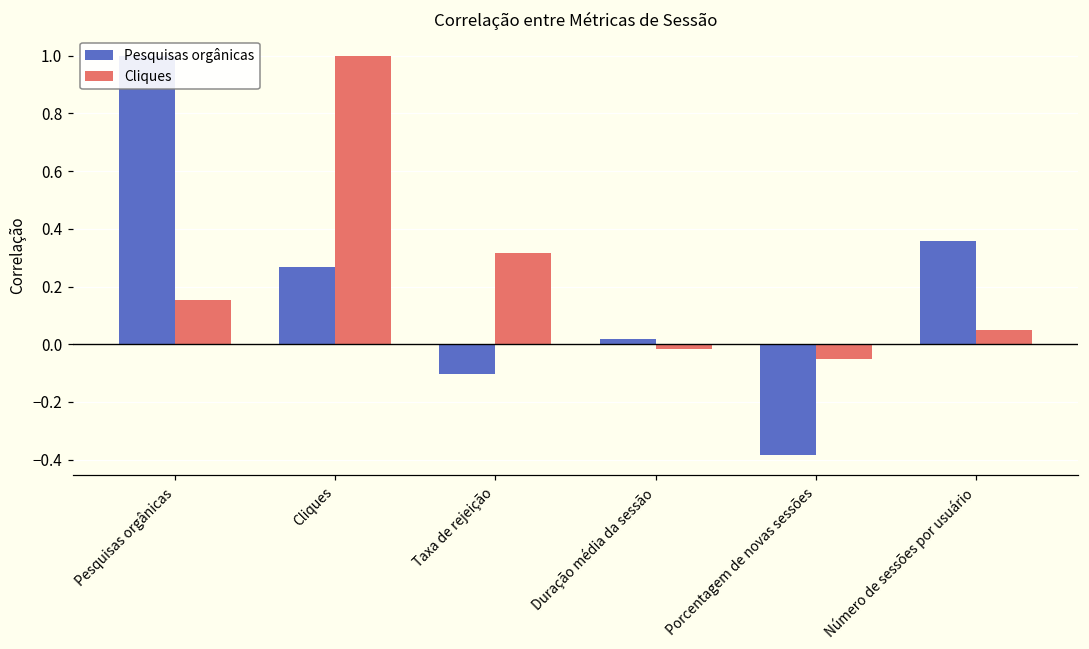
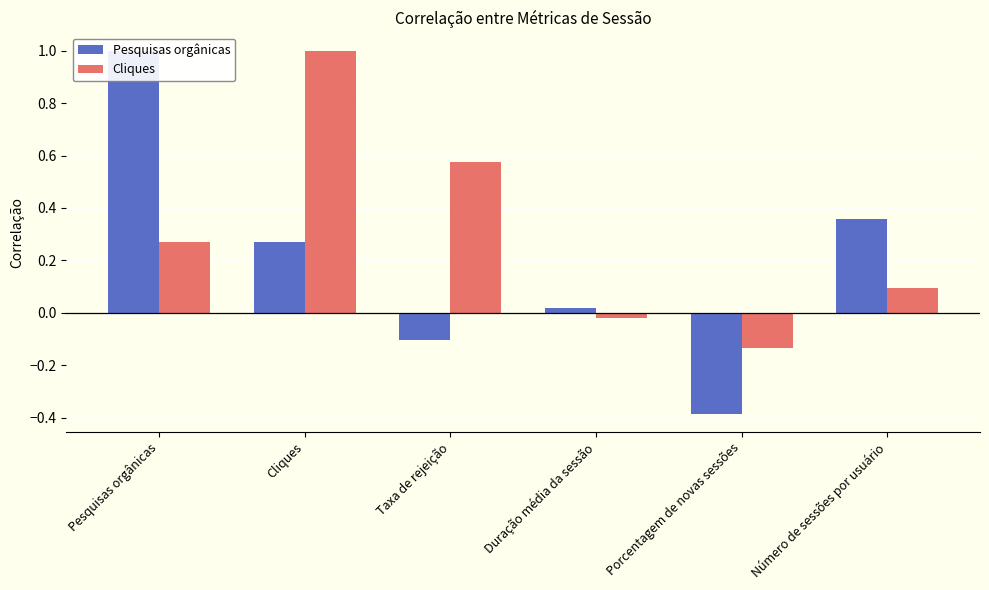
  {
    "Pesquisas orgânicas": {
      "Cliques": 0.27,
      "Taxa de rejeição": -0.10,
      "Duração média da sessão": 0.02,
      "Porcentagem de novas sessões": -0.38,
      "Número de sessões por usuário": 0.36
    },
    "Cliques": {
-     "Pesquisas orgânicas": 0.15,
+     "Pesquisas orgânicas": 0.27,
      "Cliques": 1.00,
-     "Taxa de rejeição": 0.32,
+     "Taxa de rejeição": 0.57,
      "Duração média da sessão": -0.02,
-     "Porcentagem de novas sessões": -0.05,
-     "Número de sessões por usuário": 0.05
+     "Porcentagem de novas sessões": -0.13,
+     "Número de sessões por usuário": 0.10
    }
  }
